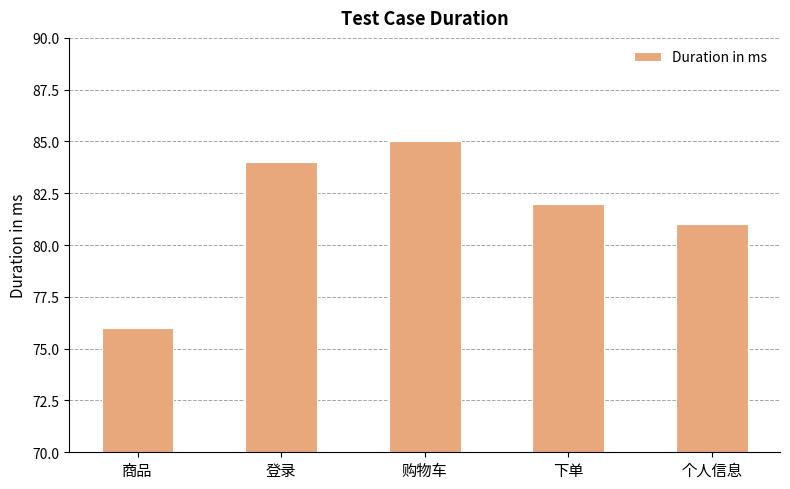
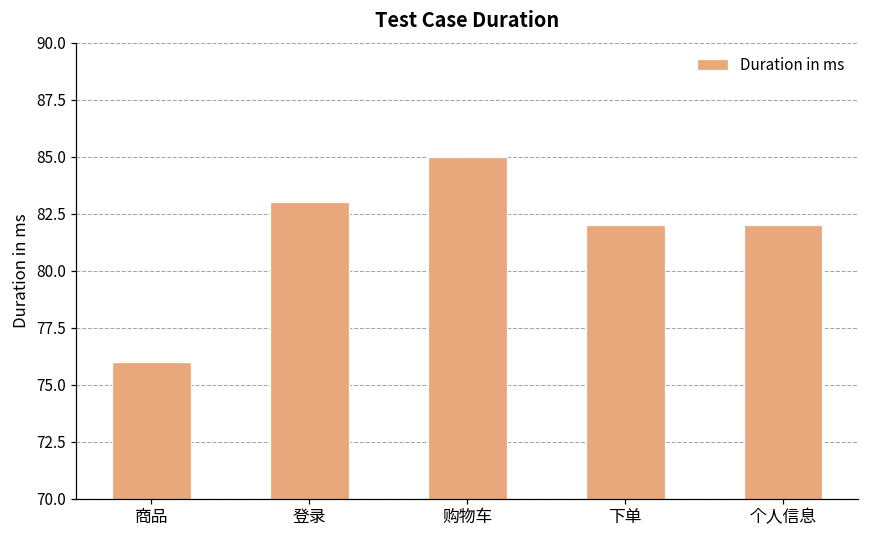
  {
    "商品": 76,
-   "登录": 84,
+   "登录": 83,
    "购物车": 85,
    "下单": 82,
-   "个人信息": 81
+   "个人信息": 82
  }
